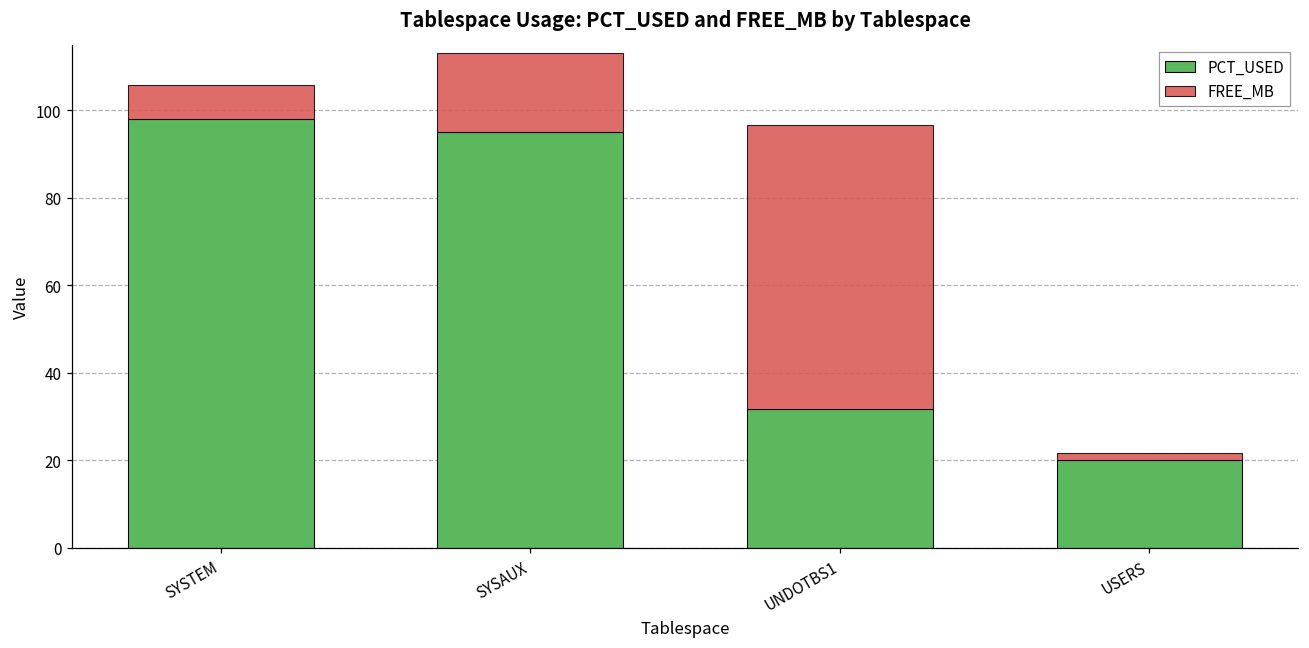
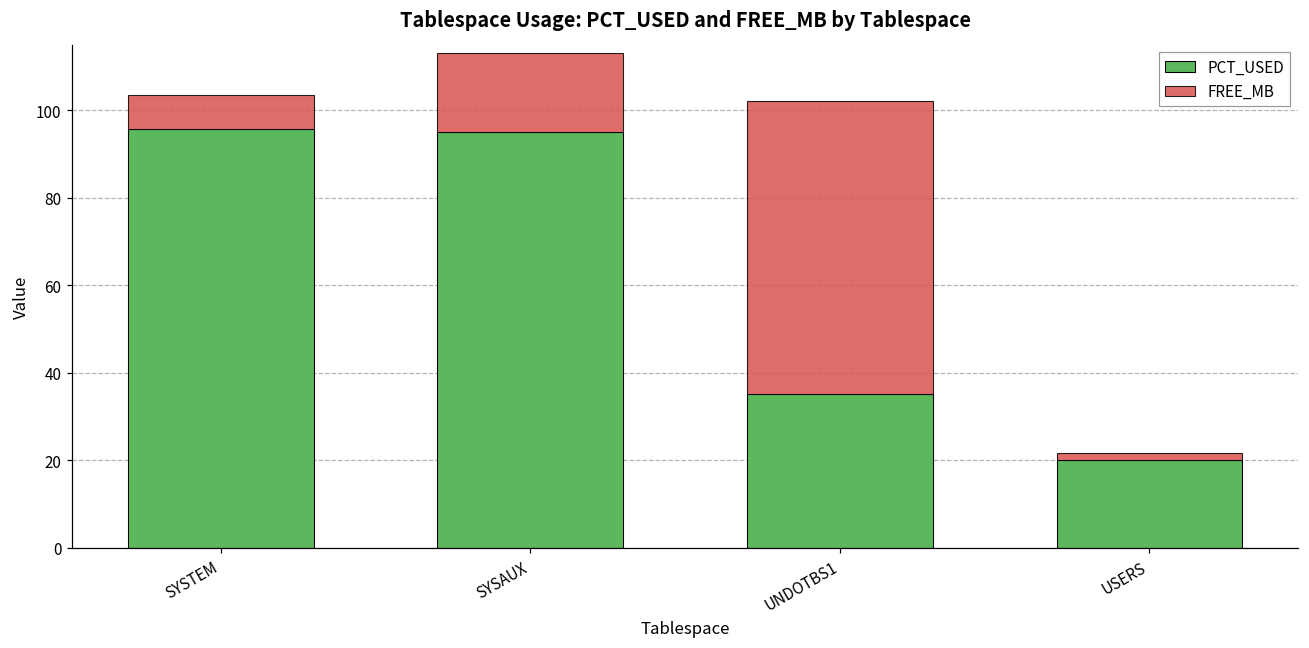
  {
    "PCT_USED": {
-     "SYSTEM": 98,
+     "SYSTEM": 96,
      "SYSAUX": 95,
-     "UNDOTBS1": 32,
+     "UNDOTBS1": 35,
      "USERS": 20
    },
    "FREE_MB": {
      "SYSTEM": 8,
      "SYSAUX": 18,
-     "UNDOTBS1": 65,
+     "UNDOTBS1": 67,
      "USERS": 2
    }
  }
